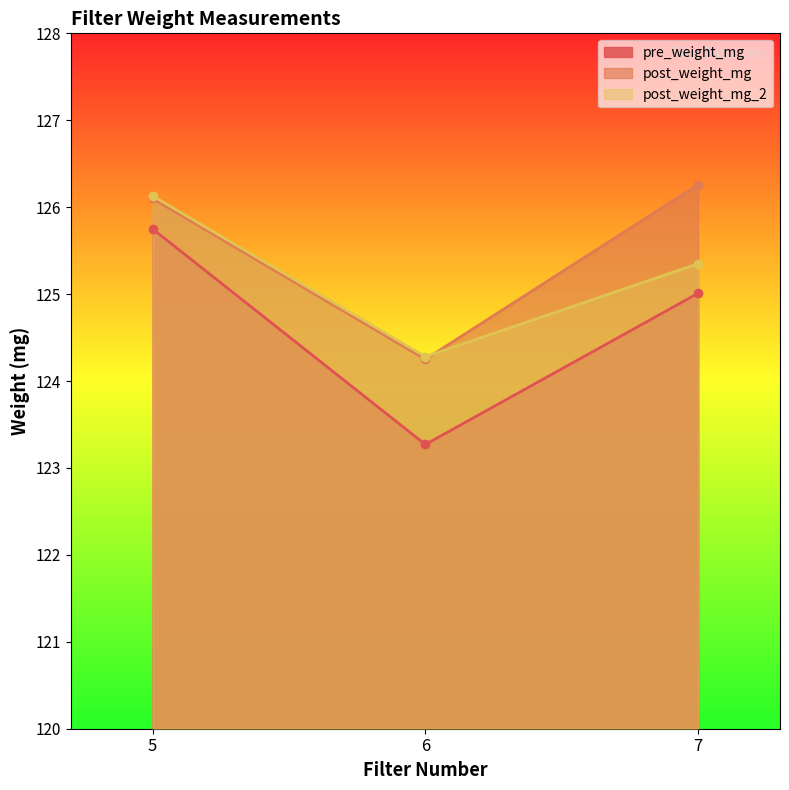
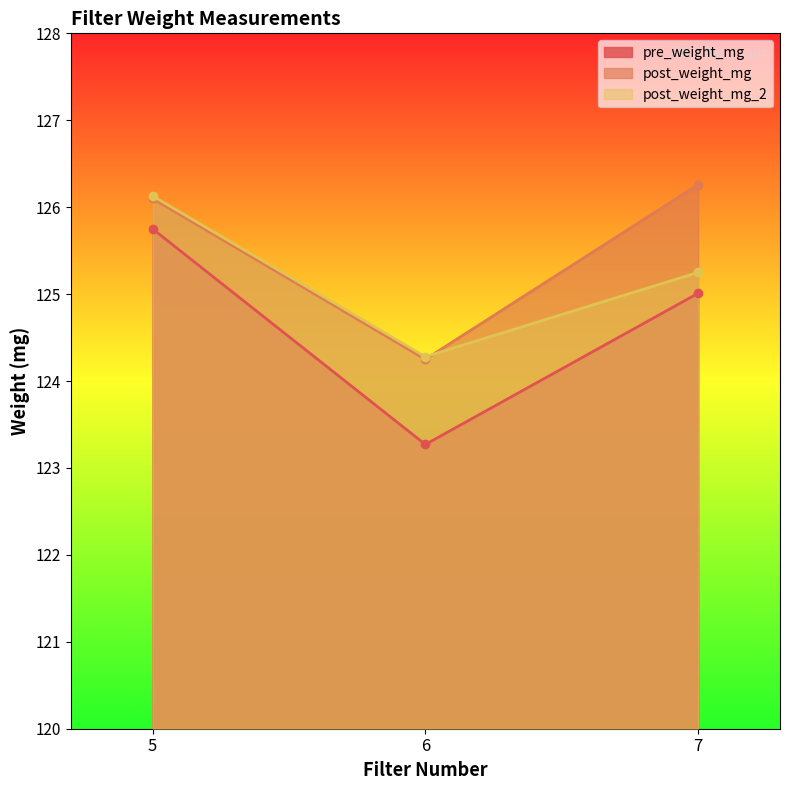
  {
    "post_weight_mg_2": {
      "5": 126.1,
      "6": 124.3,
-     "7": 125.4
+     "7": 125.3
    }
  }
